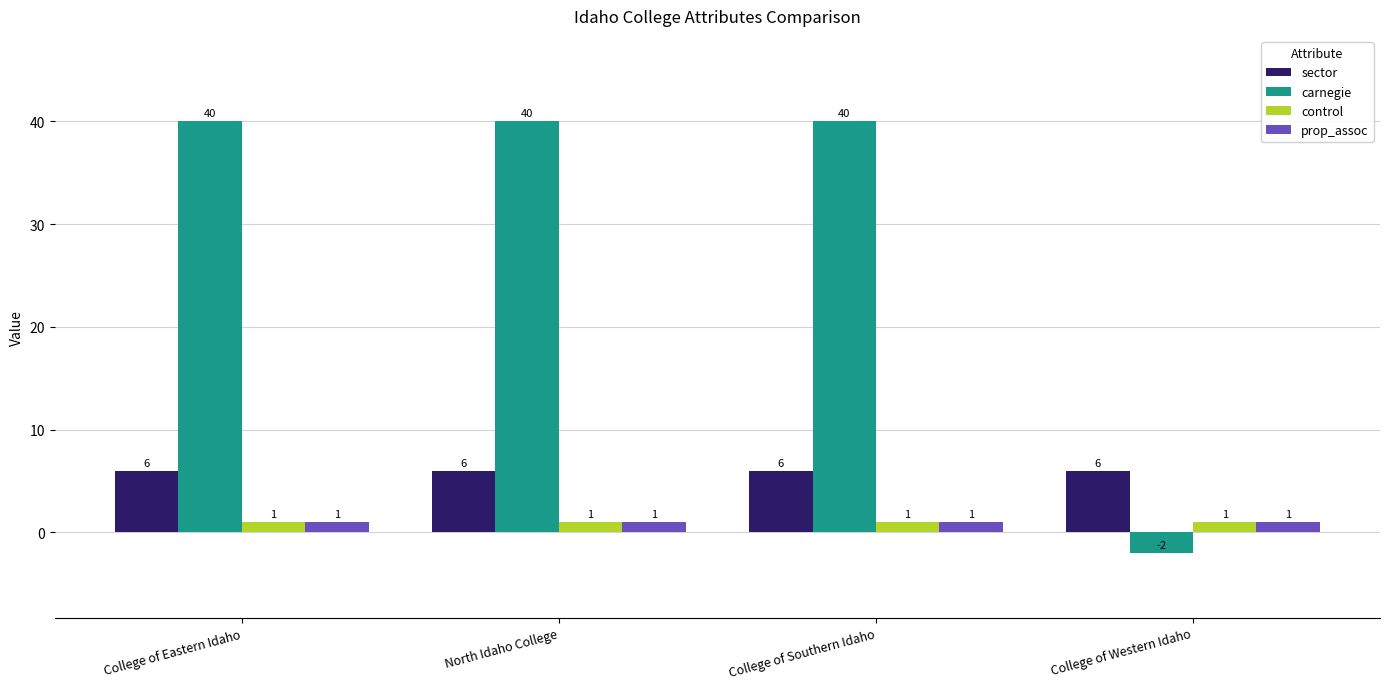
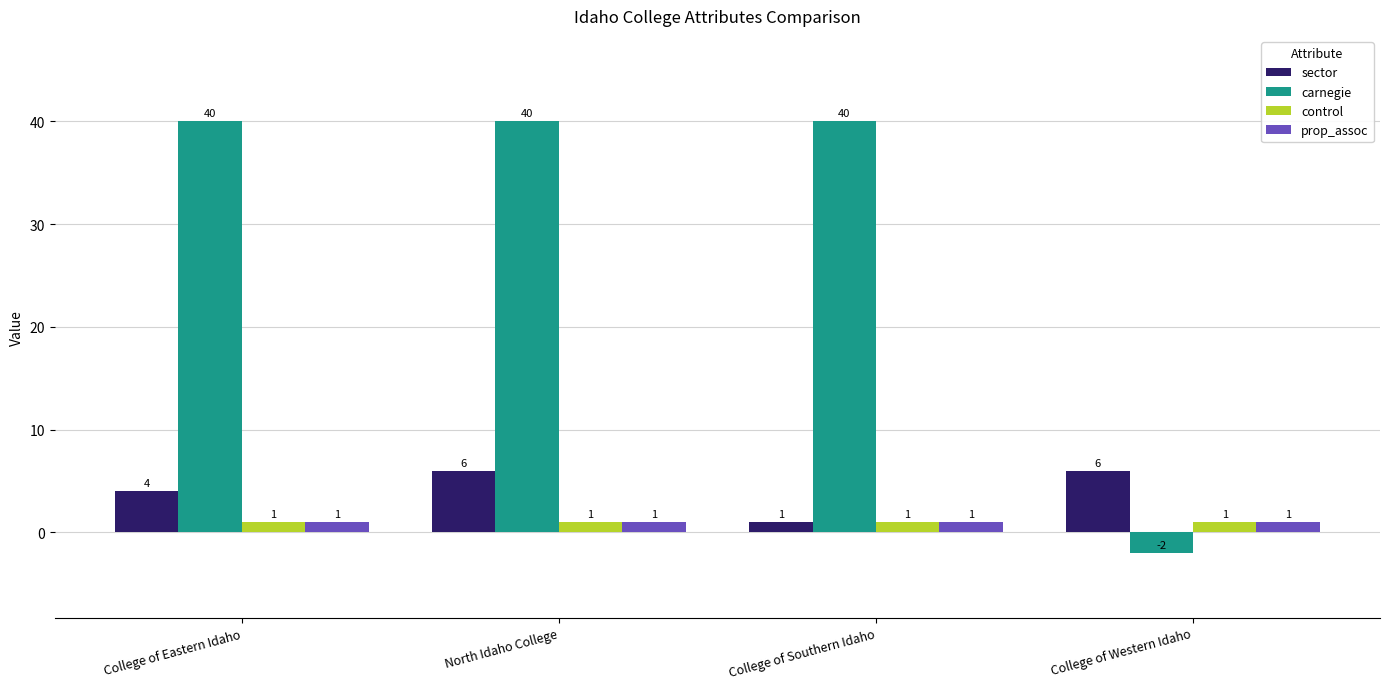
  {
    "sector": {
-     "College of Eastern Idaho": 6,
+     "College of Eastern Idaho": 4,
      "North Idaho College": 6,
-     "College of Southern Idaho": 6,
+     "College of Southern Idaho": 1,
      "College of Western Idaho": 6
    },
    "carnegie": {
      "College of Eastern Idaho": 40,
      "North Idaho College": 40,
      "College of Southern Idaho": 40,
      "College of Western Idaho": -2
    },
    "control": {
      "College of Eastern Idaho": 1,
      "North Idaho College": 1,
      "College of Southern Idaho": 1,
      "College of Western Idaho": 1
    },
    "prop_assoc": {
      "College of Eastern Idaho": 1,
      "North Idaho College": 1,
      "College of Southern Idaho": 1,
      "College of Western Idaho": 1
    }
  }
